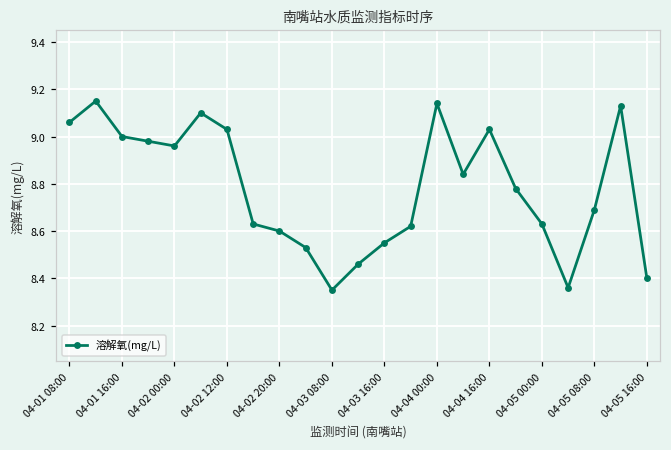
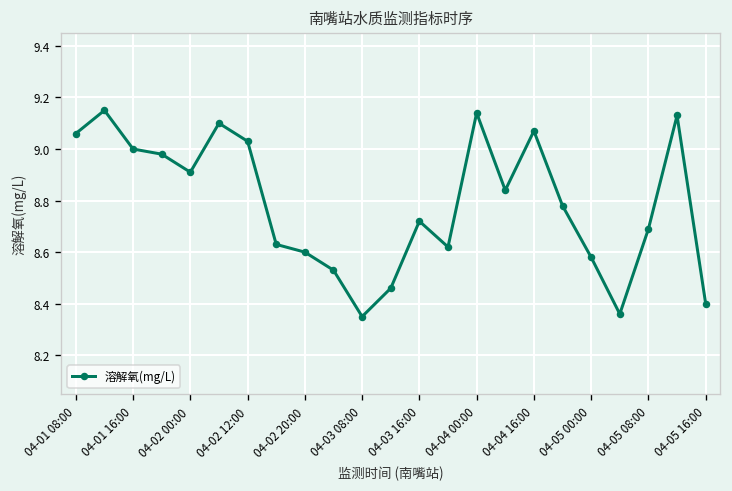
  {
    "04-01 08:00": 9.06,
    "04-01 16:00": 9.00,
-   "04-02 00:00": 8.96,
+   "04-02 00:00": 8.91,
    "04-02 12:00": 9.03,
    "04-02 20:00": 8.60,
    "04-03 08:00": 8.35,
-   "04-03 16:00": 8.55,
+   "04-03 16:00": 8.72,
    "04-04 00:00": 9.14,
-   "04-04 16:00": 9.03,
-   "04-05 00:00": 8.63,
+   "04-04 16:00": 9.07,
+   "04-05 00:00": 8.58,
    "04-05 08:00": 8.69,
    "04-05 16:00": 8.40
  }
